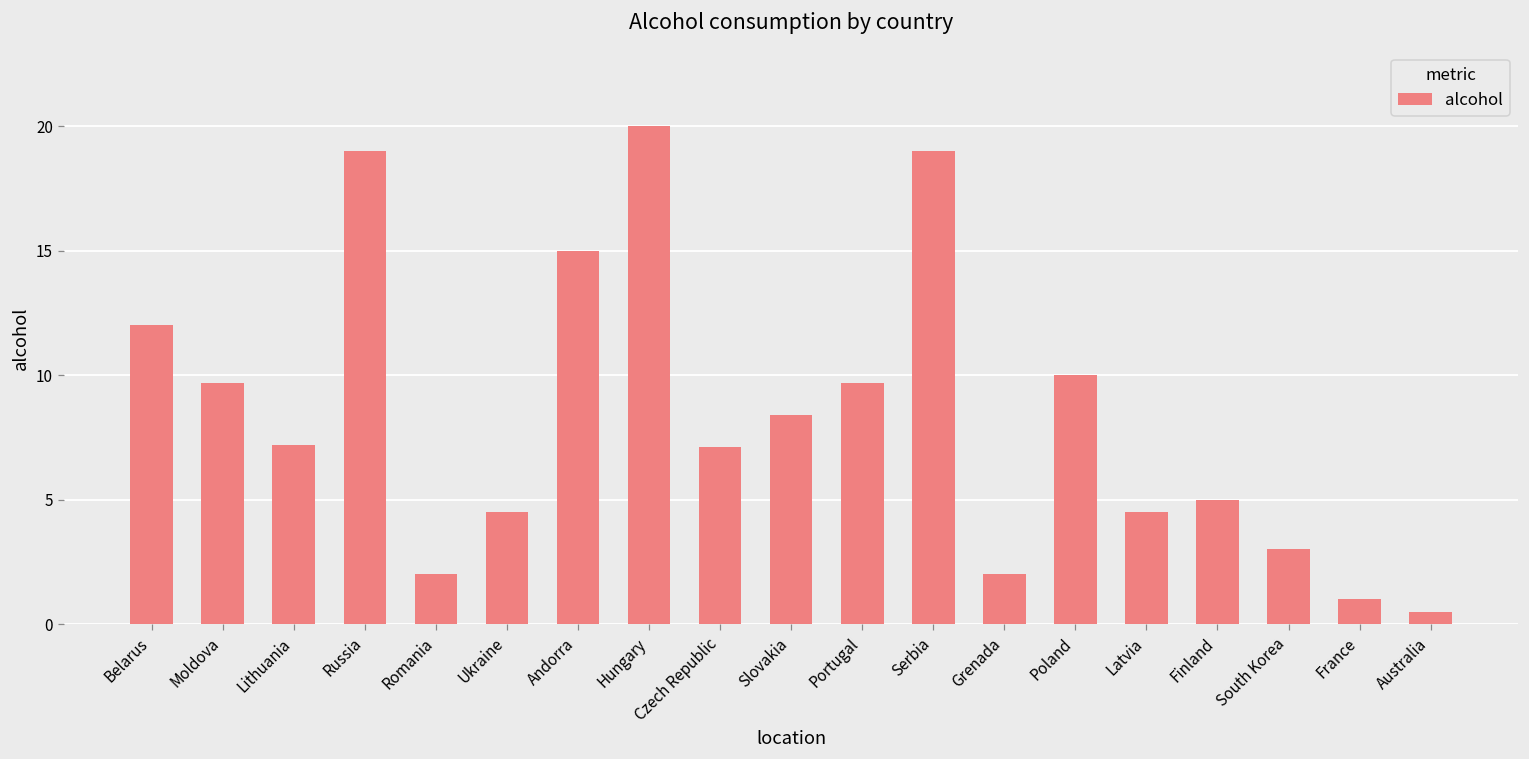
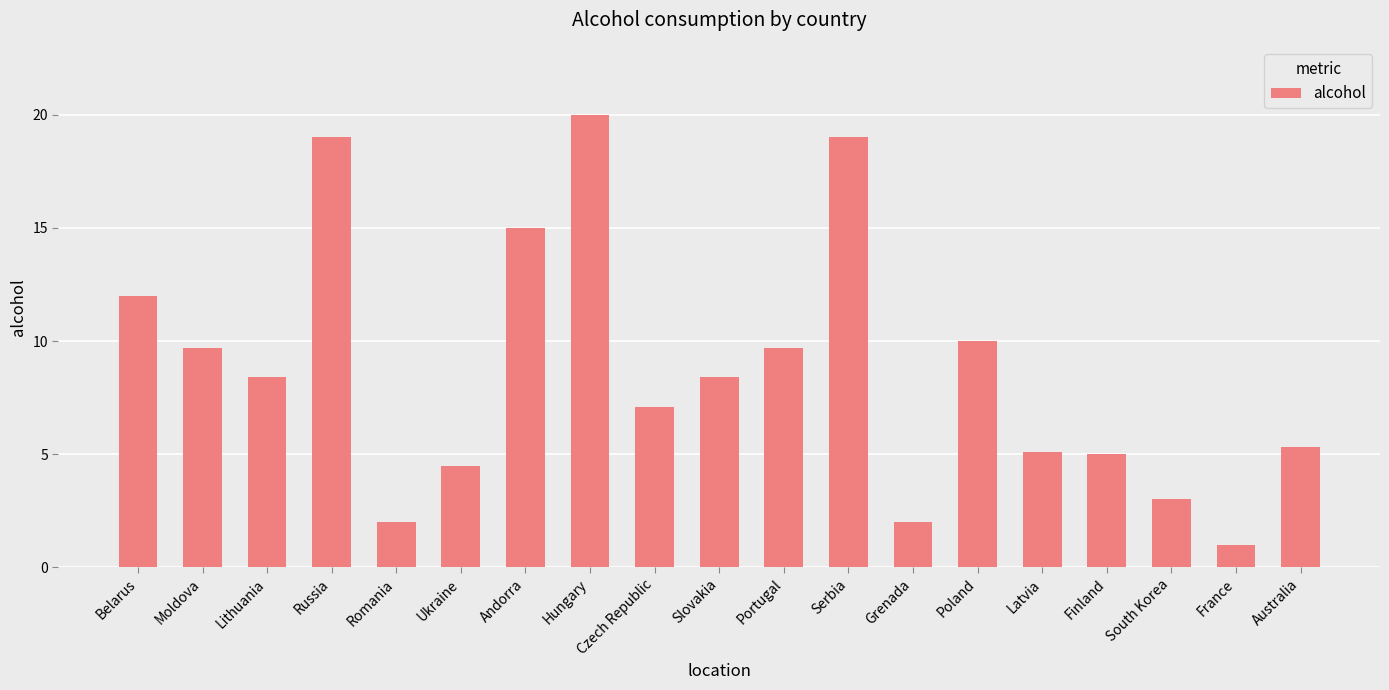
  {
    "Belarus": 12.0,
    "Moldova": 9.7,
-   "Lithuania": 7.2,
+   "Lithuania": 8.4,
    "Russia": 19.0,
    "Romania": 2.0,
    "Ukraine": 4.5,
    "Andorra": 15.0,
    "Hungary": 20.0,
    "Czech Republic": 7.1,
    "Slovakia": 8.4,
    "Portugal": 9.7,
    "Serbia": 19.0,
    "Grenada": 2.0,
    "Poland": 10.0,
-   "Latvia": 4.5,
+   "Latvia": 5.1,
    "Finland": 5.0,
    "South Korea": 3.0,
    "France": 1.0,
-   "Australia": 0.5
+   "Australia": 5.3
  }
